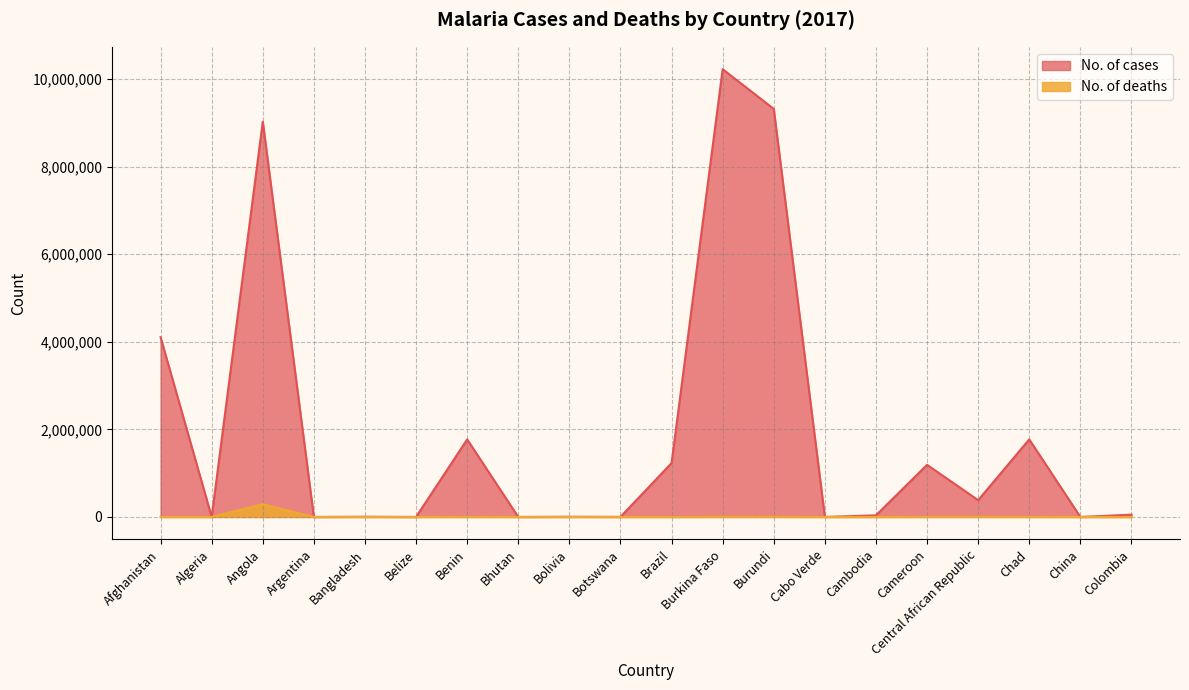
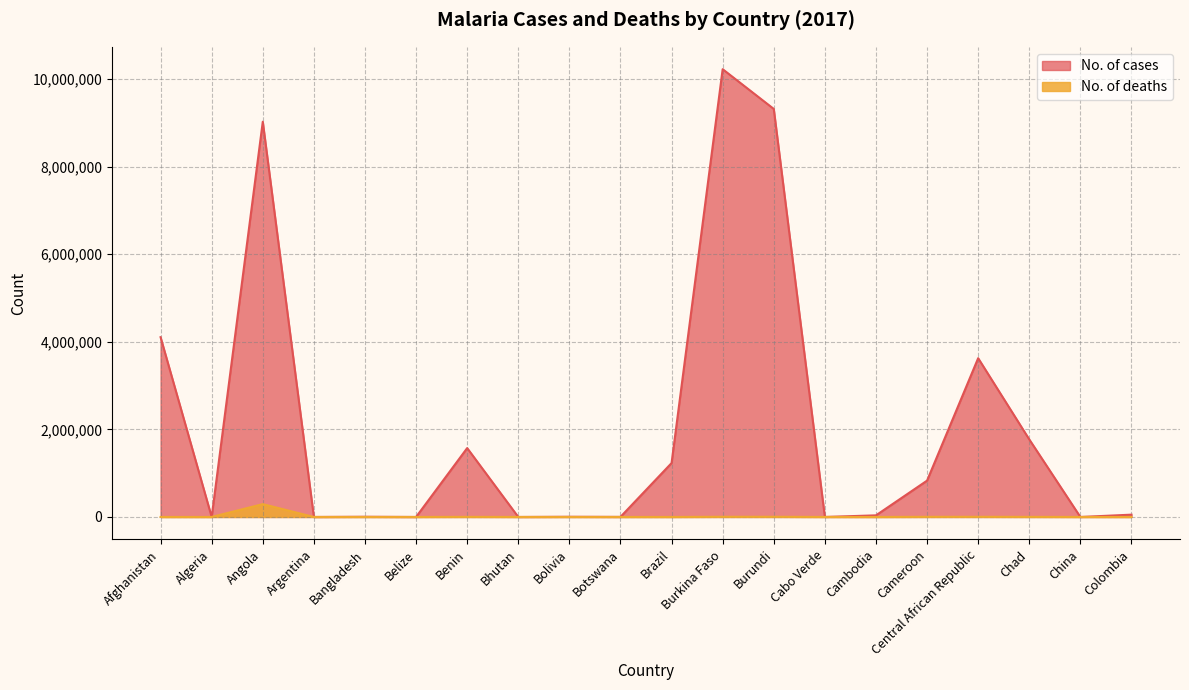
  {
    "No. of cases": {
      "Afghanistan": "4,100,000",
      "Angola": "9,000,000",
-     "Benin": "1,800,000",
+     "Benin": "1,600,000",
      "Brazil": "1,200,000",
      "Burkina Faso": "10,200,000",
      "Burundi": "9,300,000",
-     "Cameroon": "1,200,000",
-     "Central African Republic": "400,000",
+     "Cameroon": "800,000",
+     "Central African Republic": "3,600,000",
      "Chad": "1,800,000"
    },
    "No. of deaths": {
      "Afghanistan": "0",
      "Angola": "300,000",
      "Benin": "0",
      "Brazil": "0",
      "Burkina Faso": "0",
      "Burundi": "0",
      "Cameroon": "0",
      "Central African Republic": "0",
      "Chad": "0"
    }
  }
